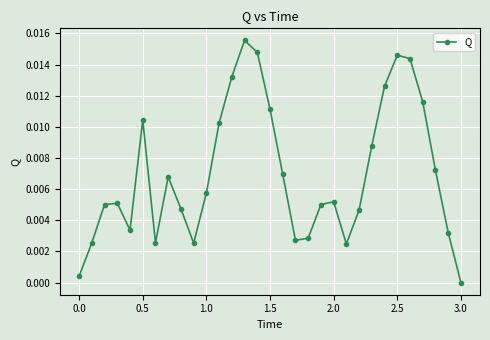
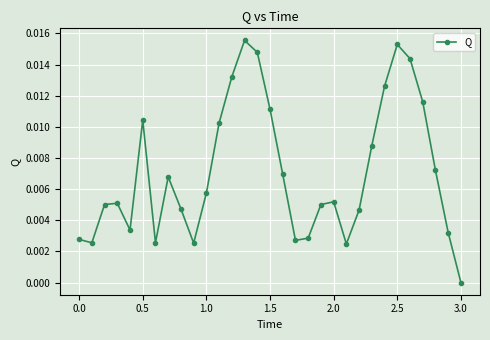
  {
-   "0.0": 0.0004,
+   "0.0": 0.0028,
    "0.5": 0.0104,
    "1.0": 0.0057,
    "1.5": 0.0111,
    "2.0": 0.0052,
-   "2.5": 0.0146,
+   "2.5": 0.0153,
    "3.0": 0.0000
  }
